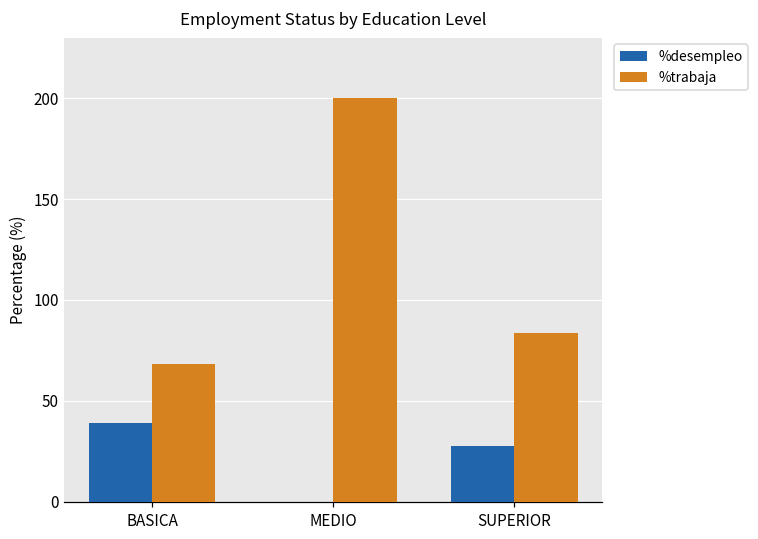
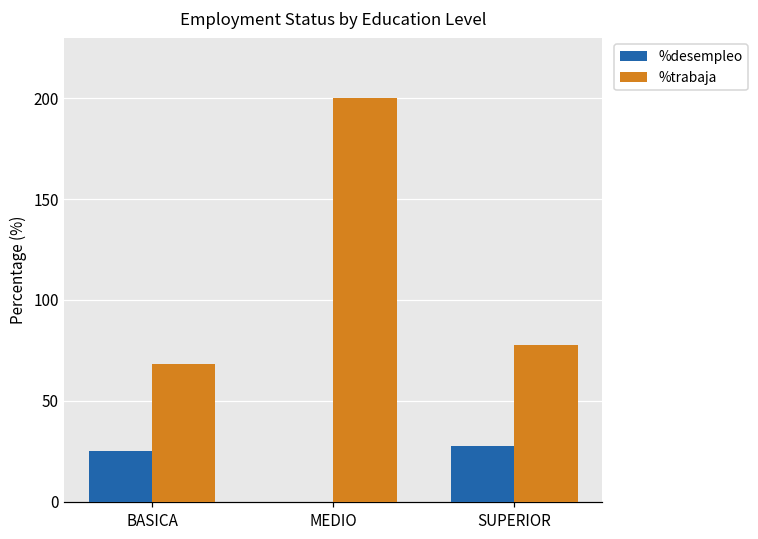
  {
    "%desempleo": {
-     "BASICA": 39,
+     "BASICA": 25,
      "MEDIO": 0,
      "SUPERIOR": 28
    },
    "%trabaja": {
      "BASICA": 69,
      "MEDIO": 200,
-     "SUPERIOR": 84
+     "SUPERIOR": 78
    }
  }
